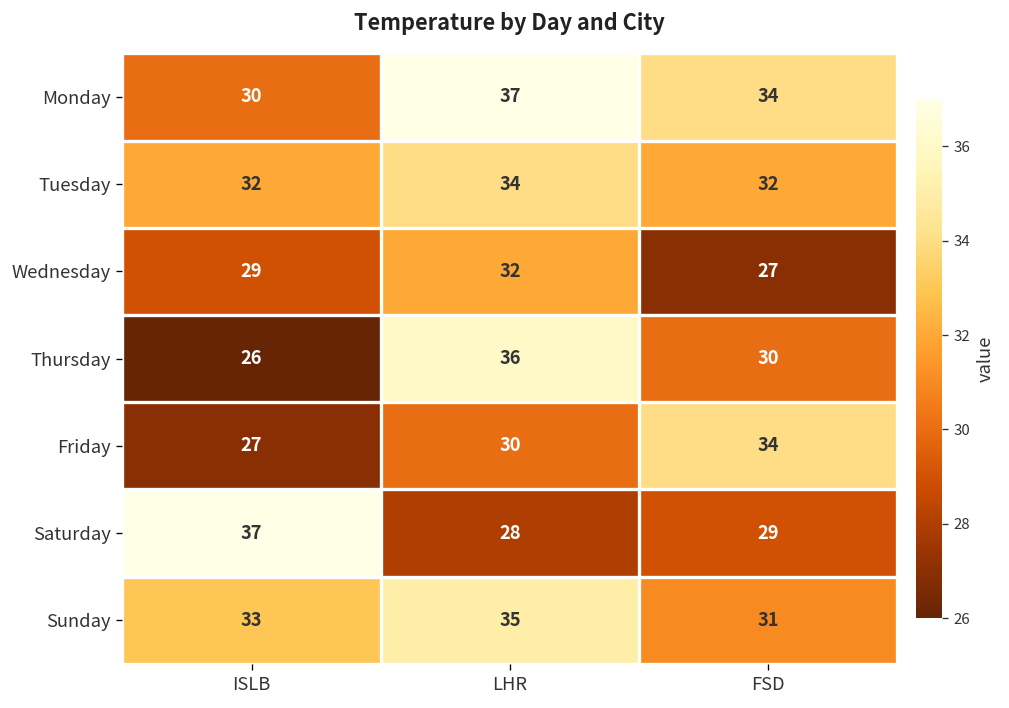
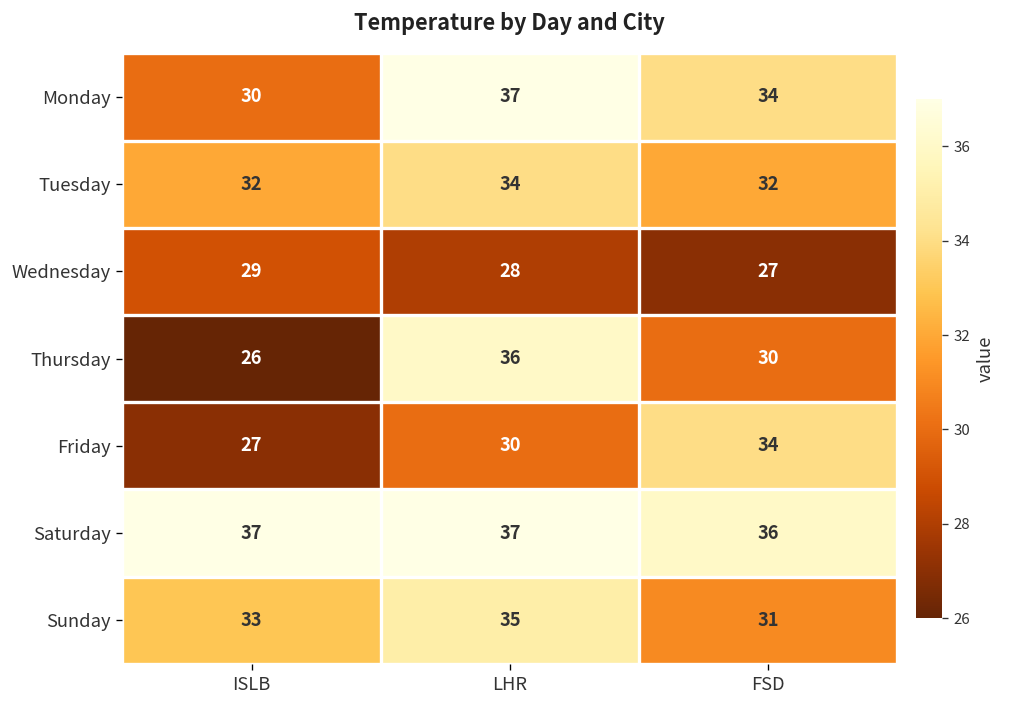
  {
    "Monday": {
      "ISLB": 30,
      "LHR": 37,
      "FSD": 34
    },
    "Tuesday": {
      "ISLB": 32,
      "LHR": 34,
      "FSD": 32
    },
    "Wednesday": {
      "ISLB": 29,
-     "LHR": 32,
+     "LHR": 28,
      "FSD": 27
    },
    "Thursday": {
      "ISLB": 26,
      "LHR": 36,
      "FSD": 30
    },
    "Friday": {
      "ISLB": 27,
      "LHR": 30,
      "FSD": 34
    },
    "Saturday": {
      "ISLB": 37,
-     "LHR": 28,
-     "FSD": 29
+     "LHR": 37,
+     "FSD": 36
    },
    "Sunday": {
      "ISLB": 33,
      "LHR": 35,
      "FSD": 31
    }
  }
